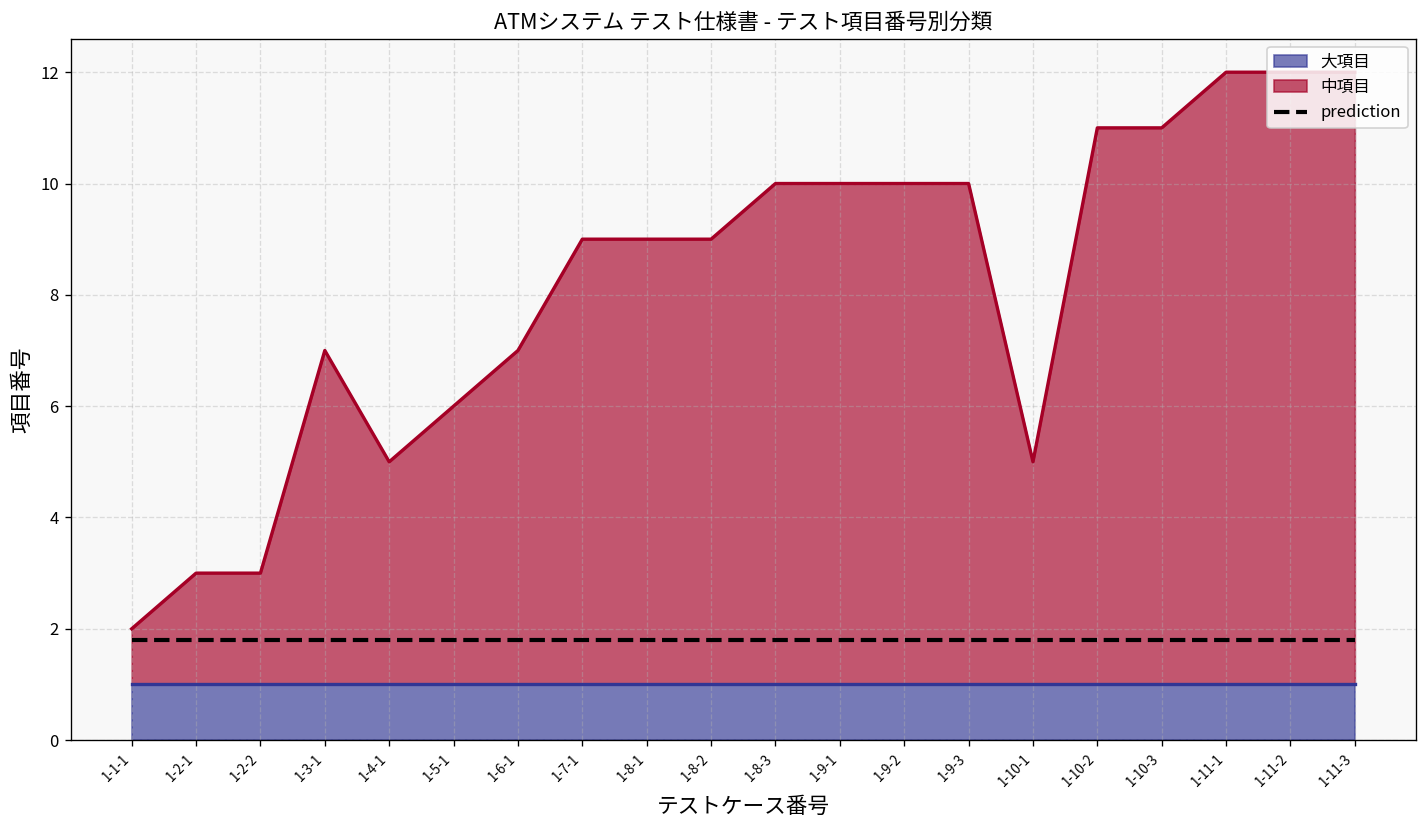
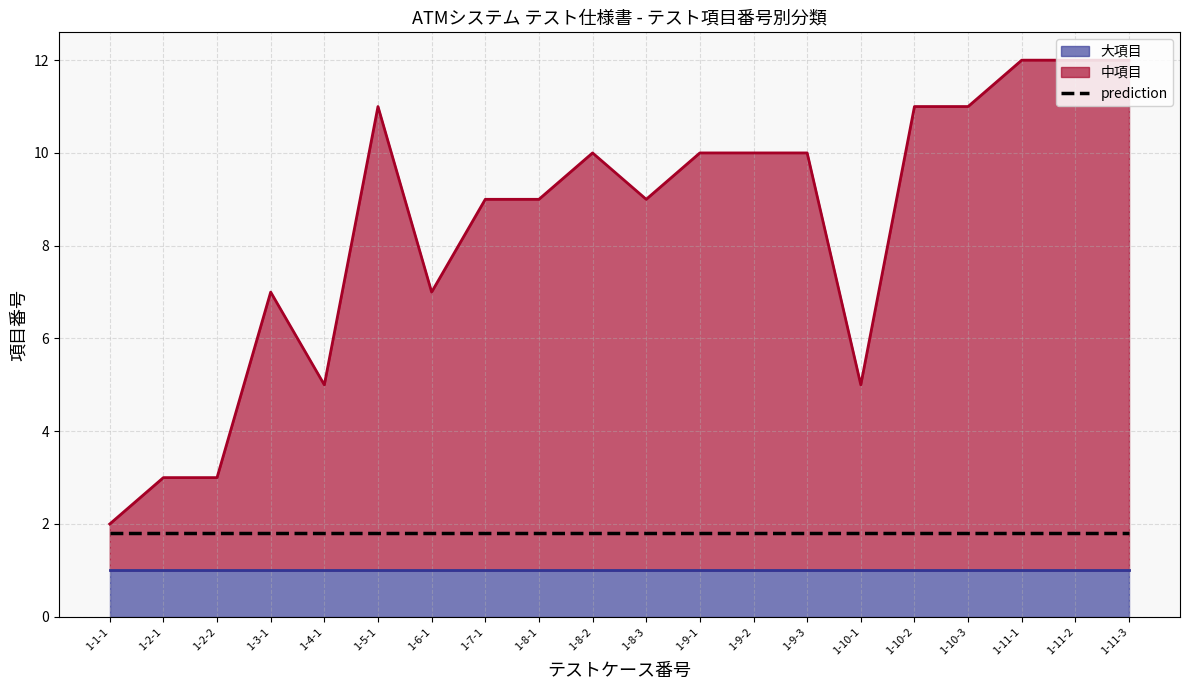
  {
    "大項目": {
      "1-1-1": 1.0,
      "1-2-1": 1.0,
      "1-2-2": 1.0,
      "1-3-1": 1.0,
      "1-4-1": 1.0,
      "1-5-1": 1.0,
      "1-6-1": 1.0,
      "1-7-1": 1.0,
      "1-8-1": 1.0,
      "1-8-2": 1.0,
      "1-8-3": 1.0,
      "1-9-1": 1.0,
      "1-9-2": 1.0,
      "1-9-3": 1.0,
      "1-10-1": 1.0,
      "1-10-2": 1.0,
      "1-10-3": 1.0,
      "1-11-1": 1.0,
      "1-11-2": 1.0,
      "1-11-3": 1.0
    },
    "中項目": {
      "1-1-1": 2.0,
      "1-2-1": 3.0,
      "1-2-2": 3.0,
      "1-3-1": 7.0,
      "1-4-1": 5.0,
-     "1-5-1": 6.0,
+     "1-5-1": 11.0,
      "1-6-1": 7.0,
      "1-7-1": 9.0,
      "1-8-1": 9.0,
-     "1-8-2": 9.0,
-     "1-8-3": 10.0,
+     "1-8-2": 10.0,
+     "1-8-3": 9.0,
      "1-9-1": 10.0,
      "1-9-2": 10.0,
      "1-9-3": 10.0,
      "1-10-1": 5.0,
      "1-10-2": 11.0,
      "1-10-3": 11.0,
      "1-11-1": 12.0
    },
    "prediction": {
      "1-1-1": 1.8,
      "1-2-1": 1.8,
      "1-2-2": 1.8,
      "1-3-1": 1.8,
      "1-4-1": 1.8,
      "1-5-1": 1.8,
      "1-6-1": 1.8,
      "1-7-1": 1.8,
      "1-8-1": 1.8,
      "1-8-2": 1.8,
      "1-8-3": 1.8,
      "1-9-1": 1.8,
      "1-9-2": 1.8,
      "1-9-3": 1.8,
      "1-10-1": 1.8,
      "1-10-2": 1.8,
      "1-10-3": 1.8,
      "1-11-1": 1.8,
      "1-11-2": 1.8,
      "1-11-3": 1.8
    }
  }
